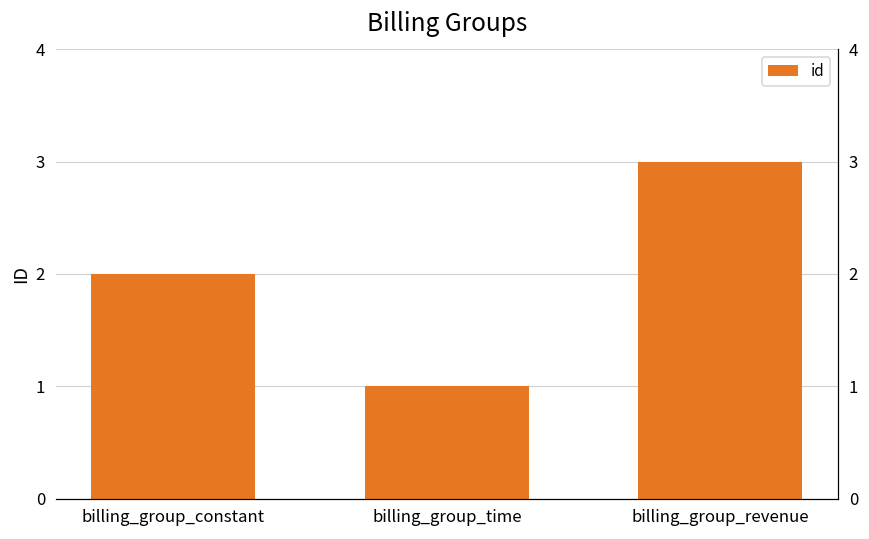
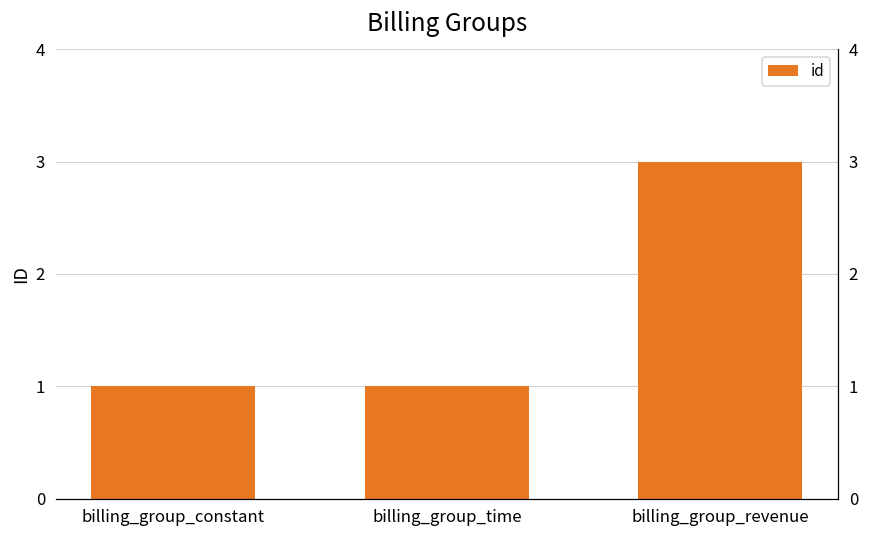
  {
-   "billing_group_constant": 2,
+   "billing_group_constant": 1,
    "billing_group_time": 1,
    "billing_group_revenue": 3
  }
